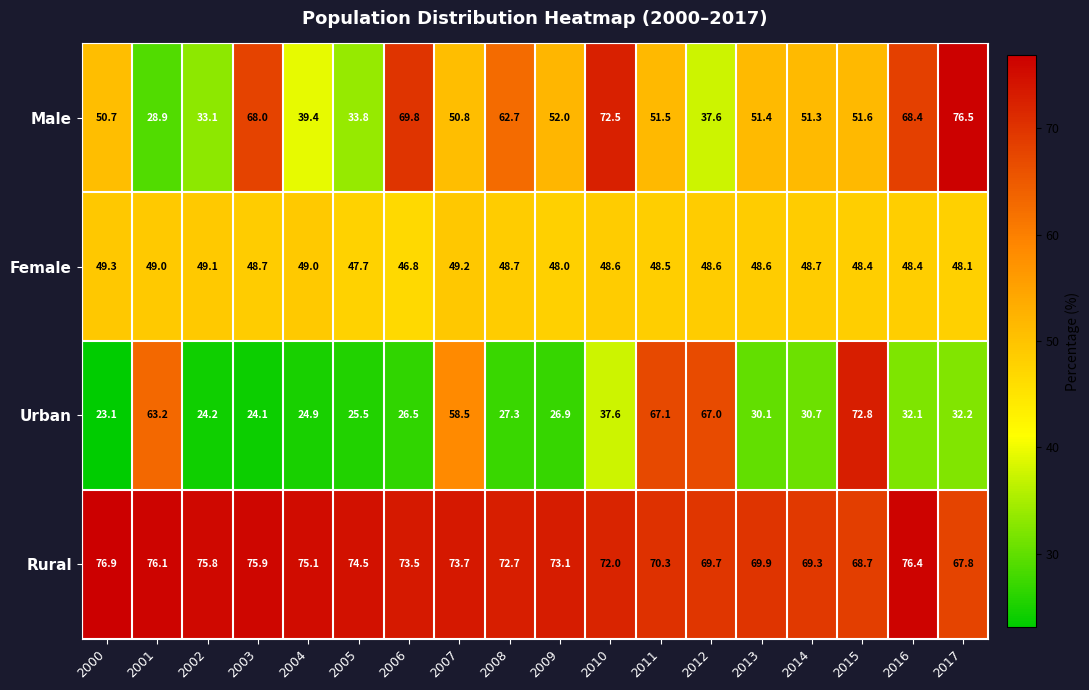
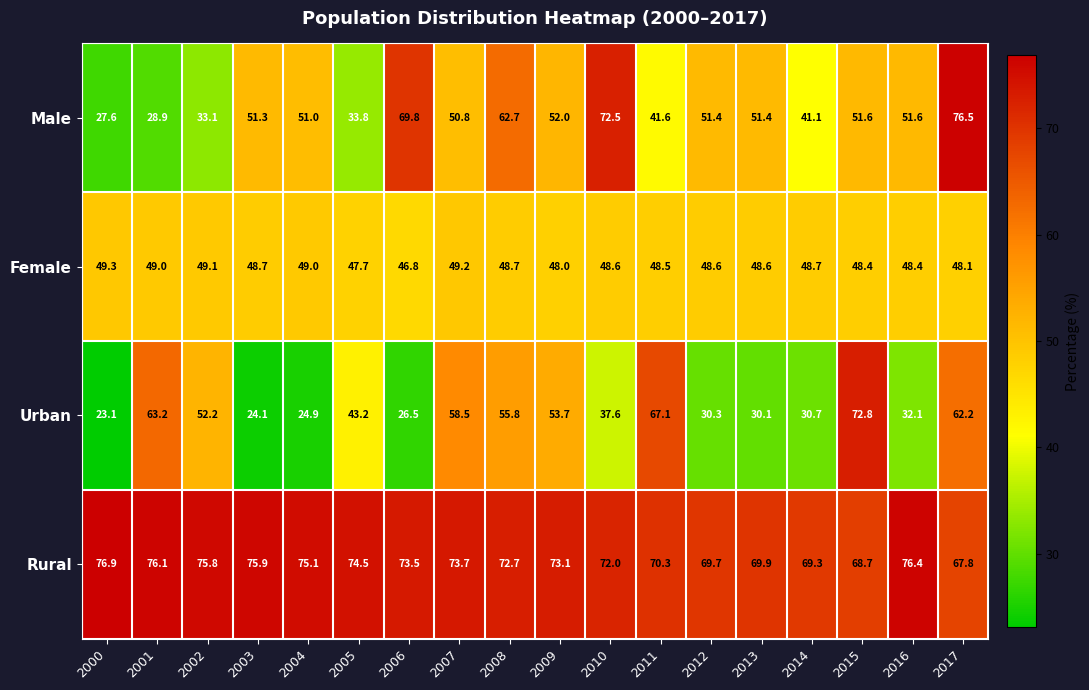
  {
    "Male": {
-     "2000": 50.7,
+     "2000": 27.6,
      "2001": 28.9,
      "2002": 33.1,
-     "2003": 68.0,
-     "2004": 39.4,
+     "2003": 51.3,
+     "2004": 51.0,
      "2005": 33.8,
      "2006": 69.8,
      "2007": 50.8,
      "2008": 62.7,
      "2009": 52.0,
      "2010": 72.5,
-     "2011": 51.5,
-     "2012": 37.6,
+     "2011": 41.6,
+     "2012": 51.4,
      "2013": 51.4,
-     "2014": 51.3,
+     "2014": 41.1,
      "2015": 51.6,
-     "2016": 68.4,
+     "2016": 51.6,
      "2017": 76.5
    },
    "Female": {
      "2000": 49.3,
      "2001": 49.0,
      "2002": 49.1,
      "2003": 48.7,
      "2004": 49.0,
      "2005": 47.7,
      "2006": 46.8,
      "2007": 49.2,
      "2008": 48.7,
      "2009": 48.0,
      "2010": 48.6,
      "2011": 48.5,
      "2012": 48.6,
      "2013": 48.6,
      "2014": 48.7,
      "2015": 48.4,
      "2016": 48.4,
      "2017": 48.1
    },
    "Urban": {
      "2000": 23.1,
      "2001": 63.2,
-     "2002": 24.2,
+     "2002": 52.2,
      "2003": 24.1,
      "2004": 24.9,
-     "2005": 25.5,
+     "2005": 43.2,
      "2006": 26.5,
      "2007": 58.5,
-     "2008": 27.3,
-     "2009": 26.9,
+     "2008": 55.8,
+     "2009": 53.7,
      "2010": 37.6,
      "2011": 67.1,
-     "2012": 67.0,
+     "2012": 30.3,
      "2013": 30.1,
      "2014": 30.7,
      "2015": 72.8,
      "2016": 32.1,
-     "2017": 32.2
+     "2017": 62.2
    },
    "Rural": {
      "2000": 76.9,
      "2001": 76.1,
      "2002": 75.8,
      "2003": 75.9,
      "2004": 75.1,
      "2005": 74.5,
      "2006": 73.5,
      "2007": 73.7,
      "2008": 72.7,
      "2009": 73.1,
      "2010": 72.0,
      "2011": 70.3,
      "2012": 69.7,
      "2013": 69.9,
      "2014": 69.3,
      "2015": 68.7,
      "2016": 76.4,
      "2017": 67.8
    }
  }
